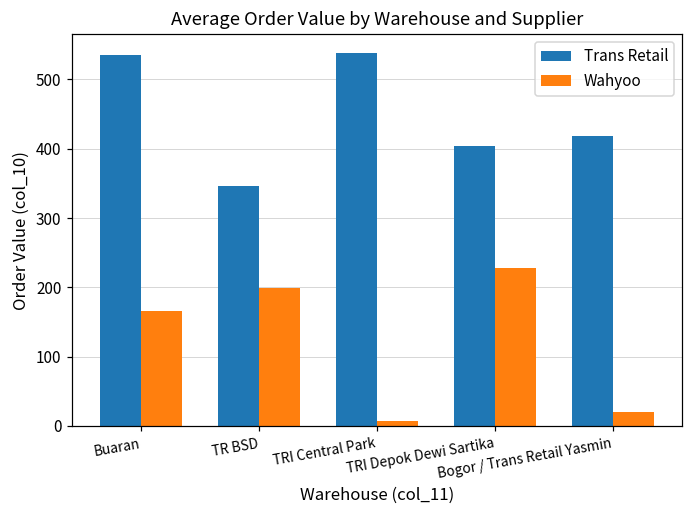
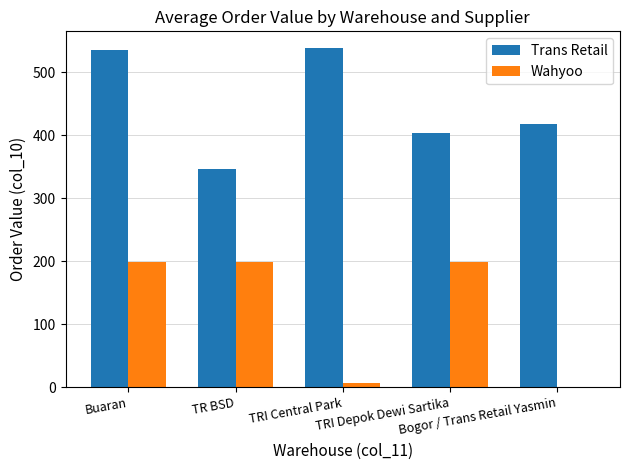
  {
    "Trans Retail": {
      "Buaran": 530,
      "TR BSD": 350,
      "TRI Central Park": 540,
      "TRI Depok Dewi Sartika": 400,
      "Bogor / Trans Retail Yasmin": 420
    },
    "Wahyoo": {
-     "Buaran": 170,
+     "Buaran": 200,
      "TR BSD": 200,
      "TRI Central Park": 10,
-     "TRI Depok Dewi Sartika": 230,
-     "Bogor / Trans Retail Yasmin": 20
+     "TRI Depok Dewi Sartika": 200,
+     "Bogor / Trans Retail Yasmin": 0
    }
  }
